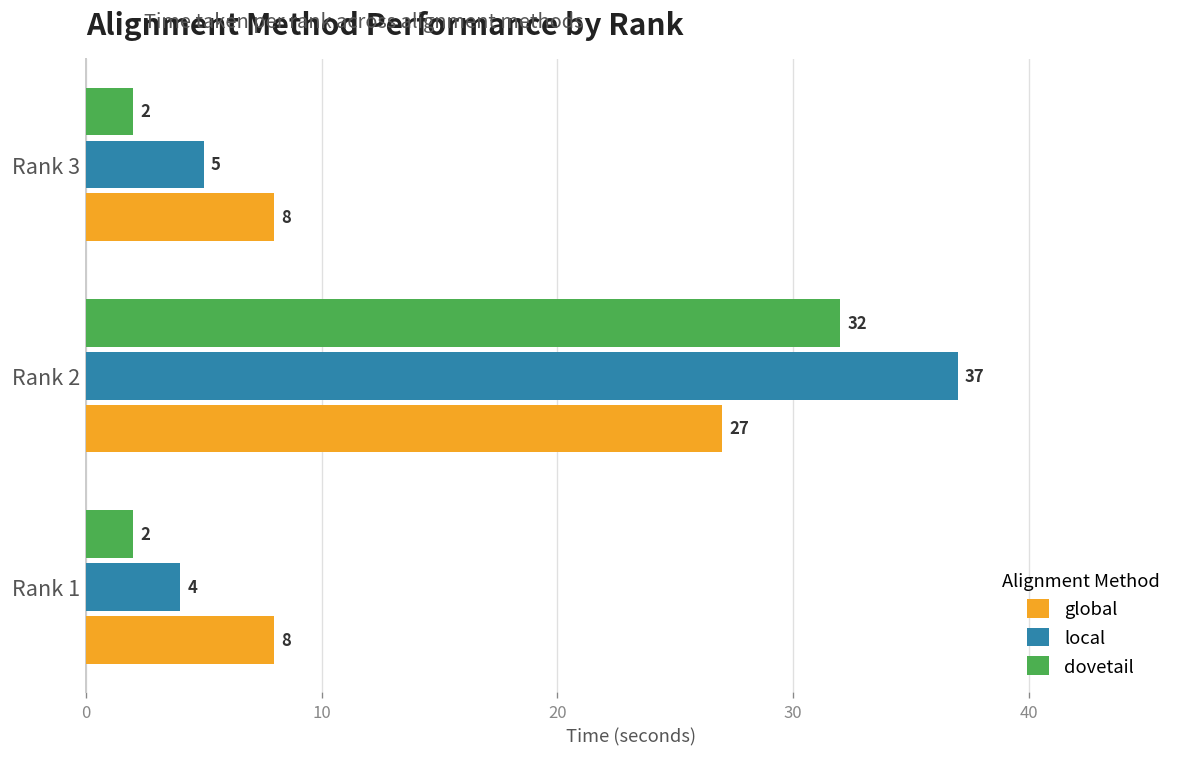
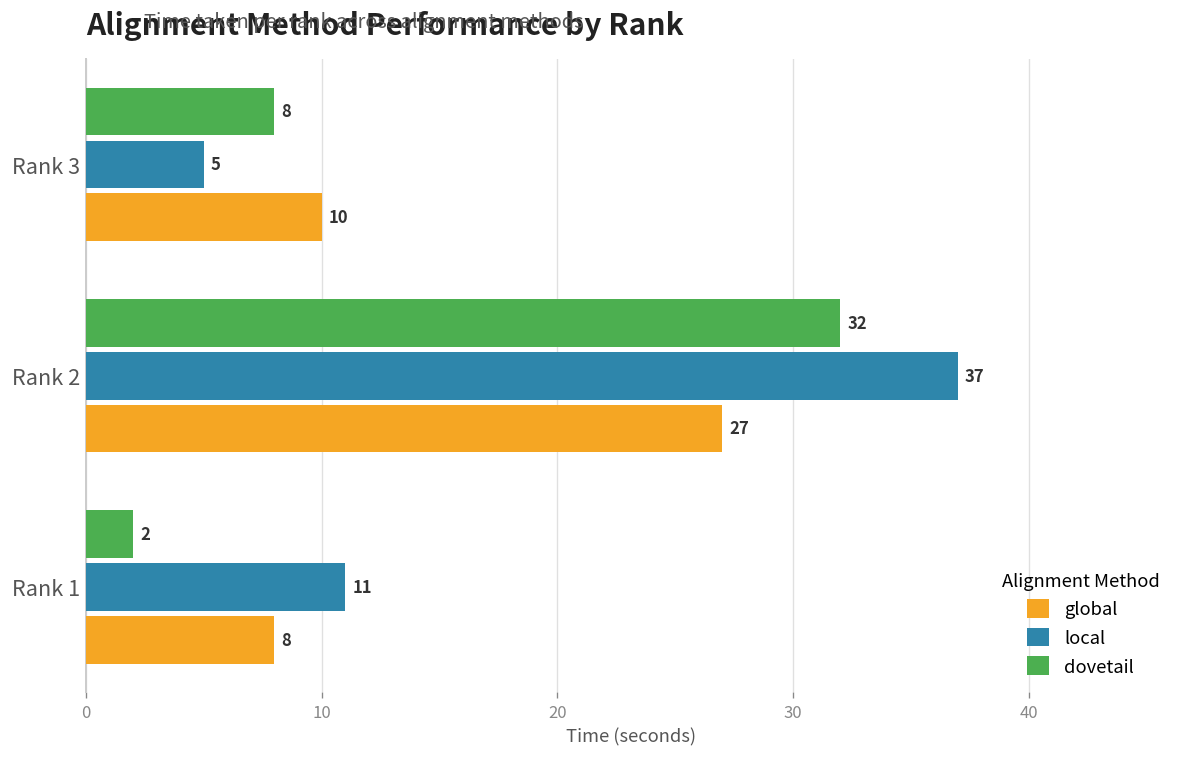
  {
    "global": {
-     "Rank 3": 8,
+     "Rank 3": 10,
      "Rank 2": 27,
      "Rank 1": 8
    },
    "local": {
      "Rank 3": 5,
      "Rank 2": 37,
-     "Rank 1": 4
+     "Rank 1": 11
    },
    "dovetail": {
-     "Rank 3": 2,
+     "Rank 3": 8,
      "Rank 2": 32,
      "Rank 1": 2
    }
  }
